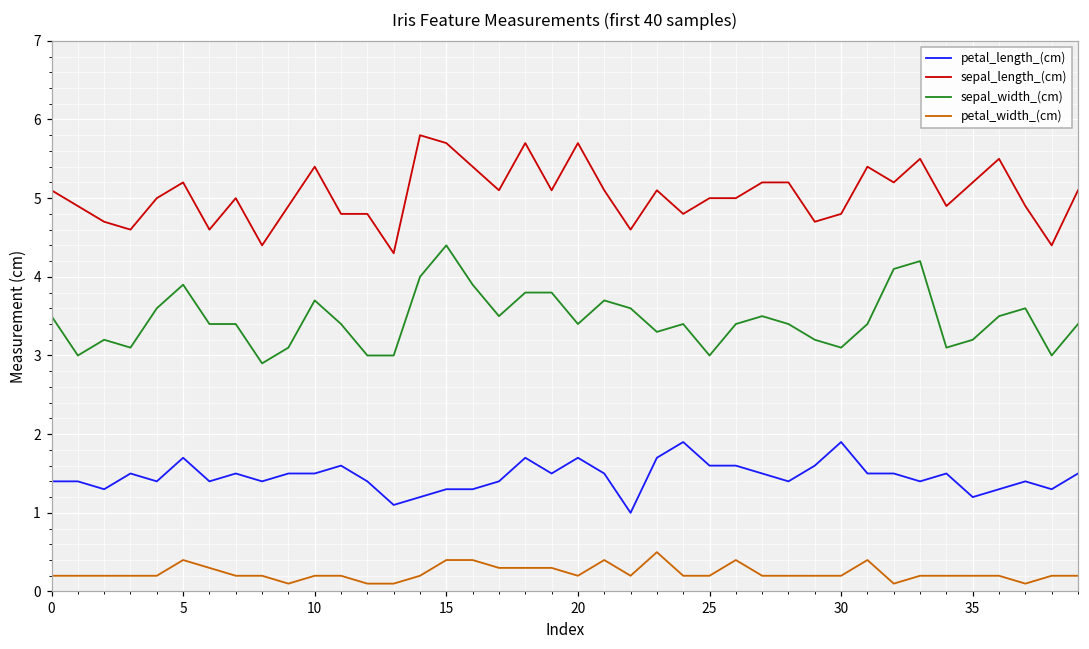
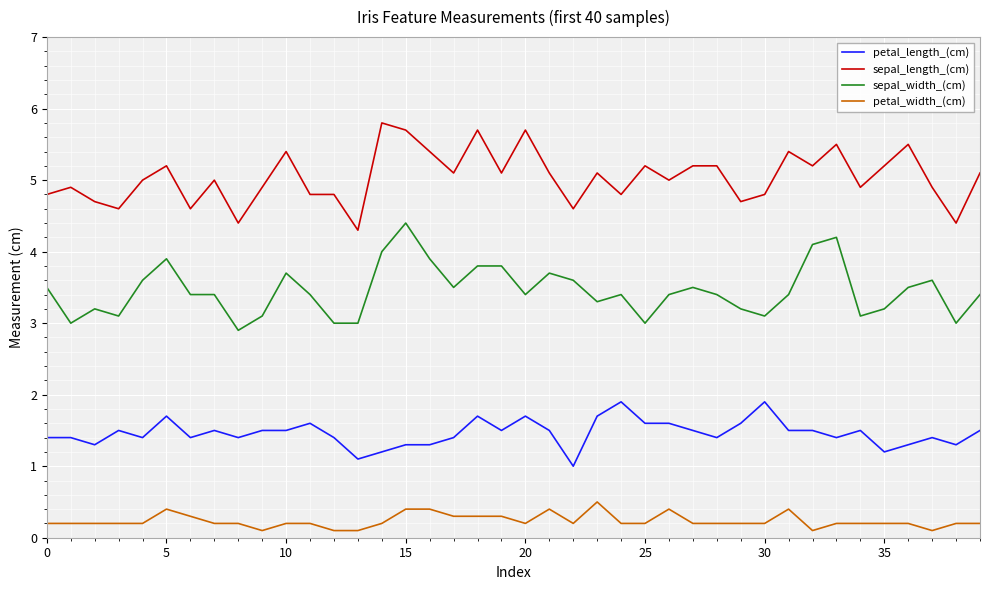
  {
    "petal_length_(cm)": {
      "0": 1.4,
      "5": 1.7,
      "10": 1.5,
      "15": 1.3,
      "20": 1.7,
      "25": 1.6,
      "30": 1.9,
      "35": 1.2
    },
    "sepal_length_(cm)": {
-     "0": 5.1,
+     "0": 4.8,
      "5": 5.2,
      "10": 5.4,
      "15": 5.7,
      "20": 5.7,
-     "25": 5.0,
+     "25": 5.2,
      "30": 4.8,
      "35": 5.2
    },
    "sepal_width_(cm)": {
      "0": 3.5,
      "5": 3.9,
      "10": 3.7,
      "15": 4.4,
      "20": 3.4,
      "25": 3.0,
      "30": 3.1,
      "35": 3.2
    },
    "petal_width_(cm)": {
      "0": 0.2,
      "5": 0.4,
      "10": 0.2,
      "15": 0.4,
      "20": 0.2,
      "25": 0.2,
      "30": 0.2,
      "35": 0.2
    }
  }
